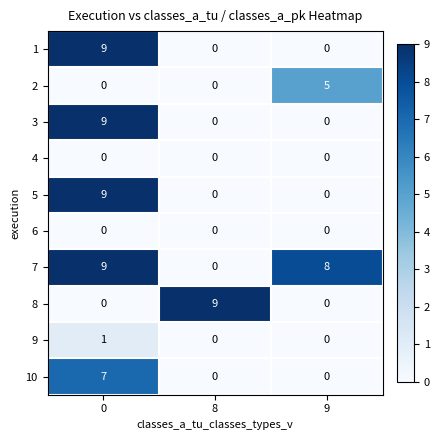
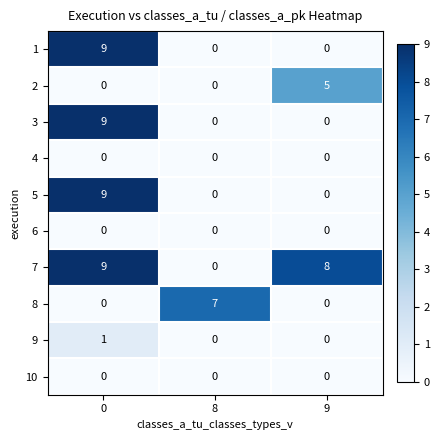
  {
    "1": {
      "0": 9,
      "8": 0,
      "9": 0
    },
    "2": {
      "0": 0,
      "8": 0,
      "9": 5
    },
    "3": {
      "0": 9,
      "8": 0,
      "9": 0
    },
    "4": {
      "0": 0,
      "8": 0,
      "9": 0
    },
    "5": {
      "0": 9,
      "8": 0,
      "9": 0
    },
    "6": {
      "0": 0,
      "8": 0,
      "9": 0
    },
    "7": {
      "0": 9,
      "8": 0,
      "9": 8
    },
    "8": {
      "0": 0,
-     "8": 9,
+     "8": 7,
      "9": 0
    },
    "9": {
      "0": 1,
      "8": 0,
      "9": 0
    },
    "10": {
-     "0": 7,
+     "0": 0,
      "8": 0,
      "9": 0
    }
  }
